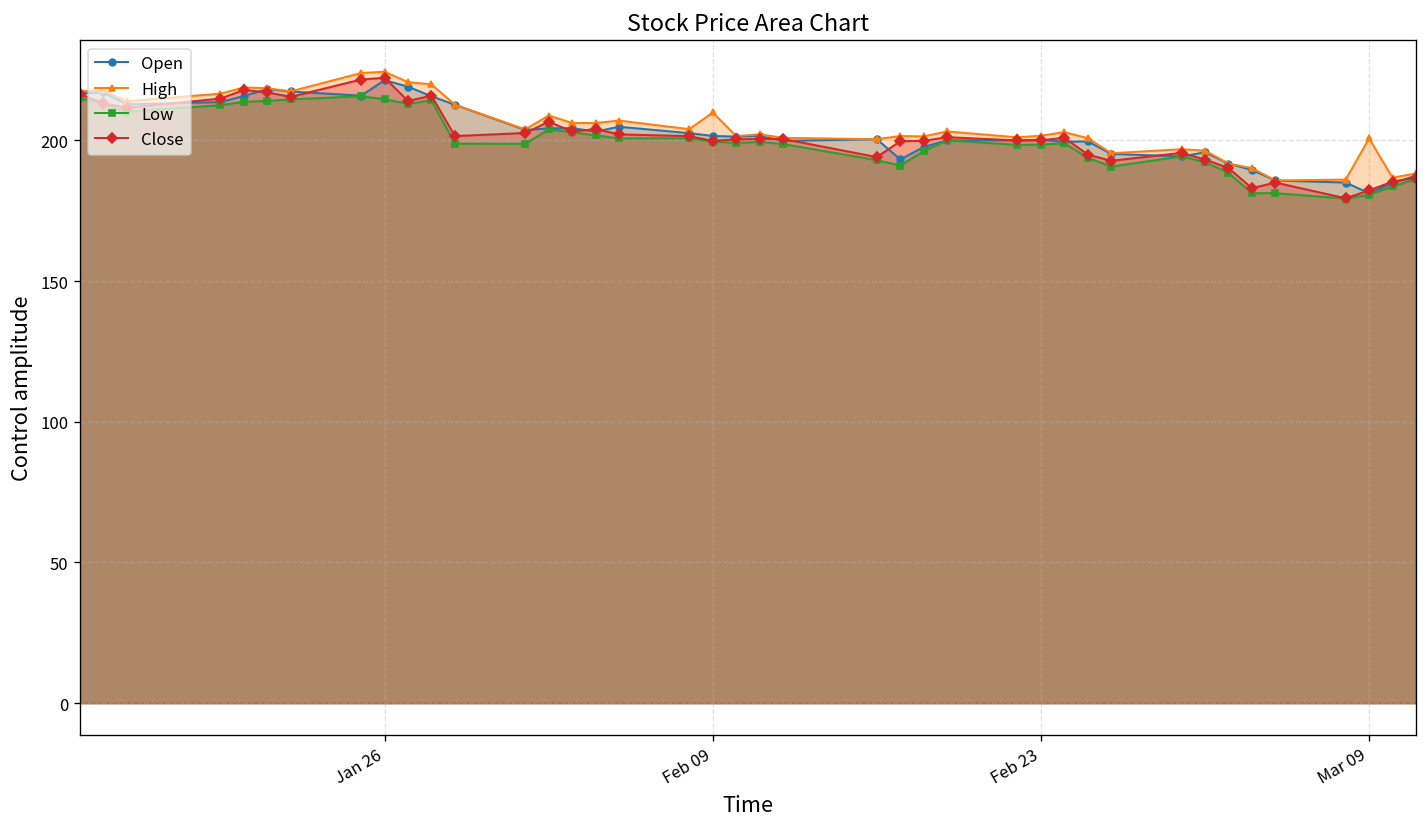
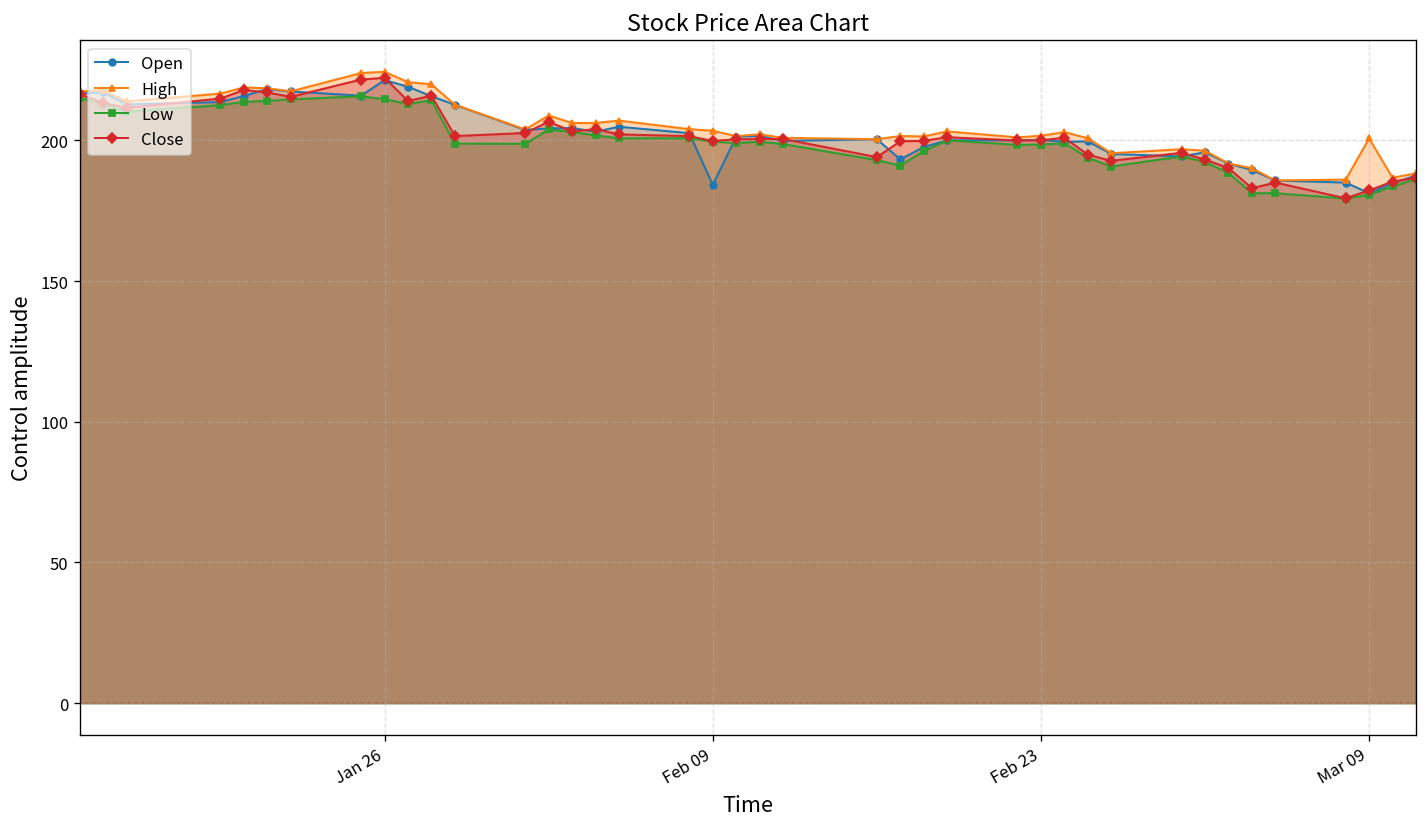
  {
    "Open": {
-     "Feb 09": 202
+     "Feb 09": 184
    },
    "High": {
      "Jan 26": 224,
-     "Feb 09": 210,
+     "Feb 09": 203,
      "Feb 23": 202,
      "Mar 09": 201
    },
    "Low": {
      "Jan 26": 215,
      "Feb 23": 199
    }
  }
